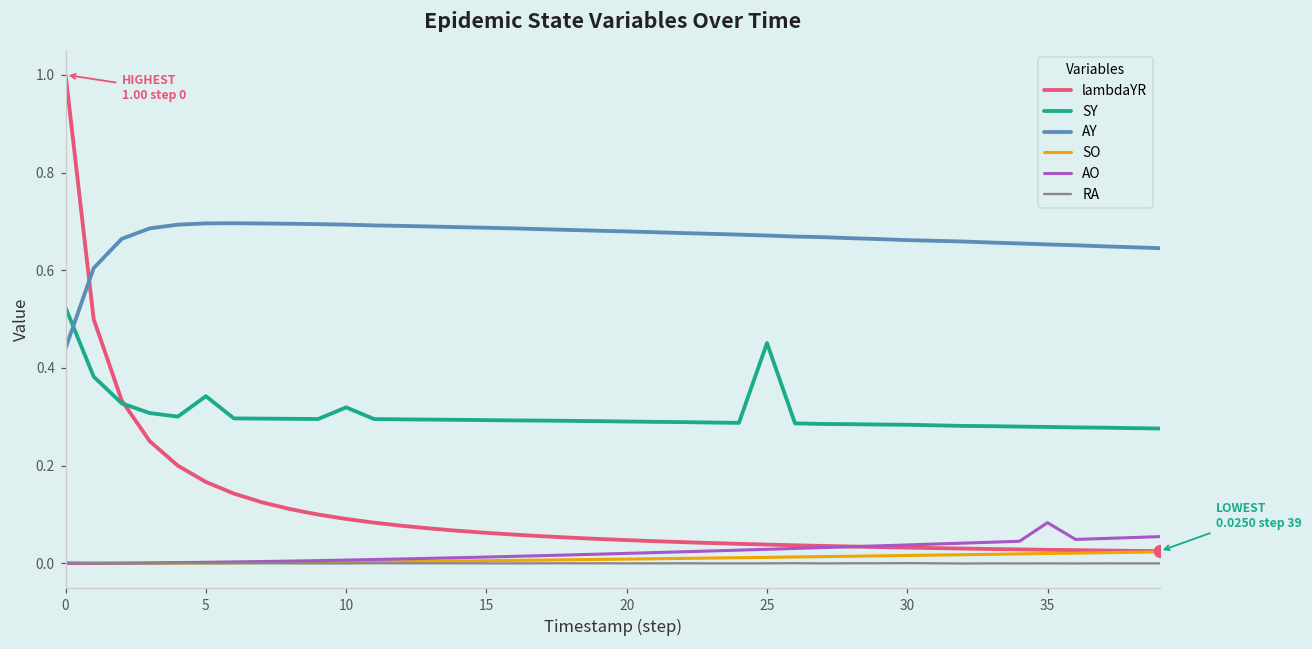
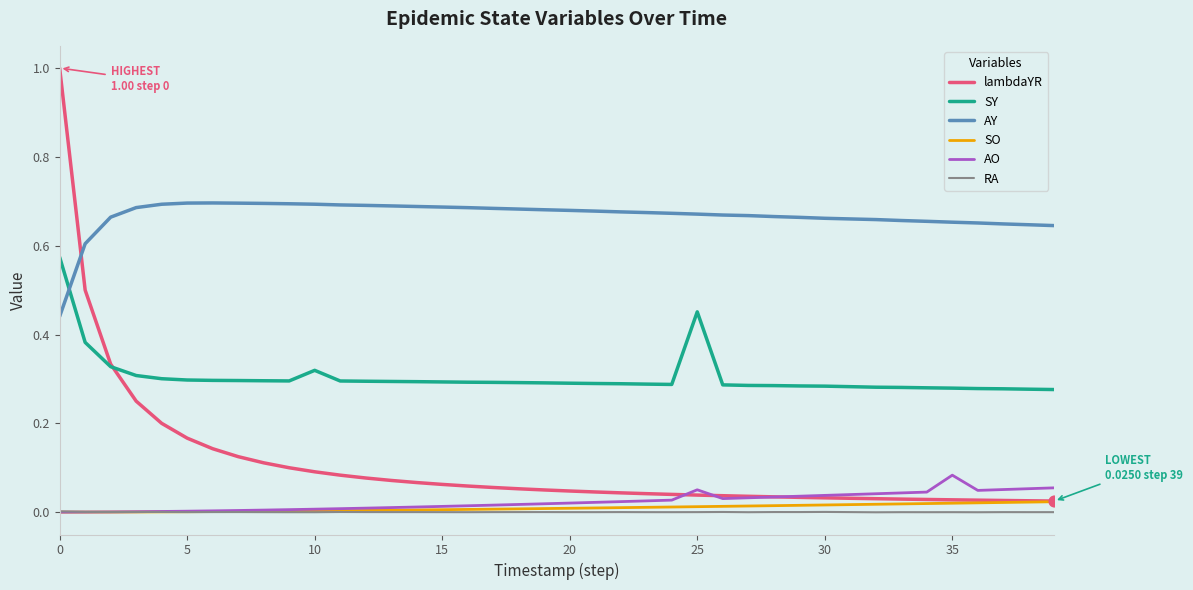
  {
    "SY": {
-     "0": 0.52,
-     "5": 0.34,
+     "0": 0.57,
+     "5": 0.30,
      "10": 0.32,
      "15": 0.29,
      "20": 0.29,
      "25": 0.45,
      "30": 0.28,
      "35": 0.28
    },
    "AY": {
      "0": 0.44,
      "5": 0.70,
      "10": 0.69,
      "15": 0.69,
      "20": 0.68,
      "25": 0.67,
      "30": 0.66,
      "35": 0.65
    },
    "SO": {
      "15": 0.01,
      "20": 0.01,
      "25": 0.01,
      "30": 0.02,
      "35": 0.02
    },
    "AO": {
      "15": 0.01,
      "20": 0.02,
-     "25": 0.03,
+     "25": 0.05,
      "35": 0.08
    },
    "RA": {
      "15": 0.00,
      "20": 0.00,
      "25": 0.00,
      "30": 0.00,
      "35": 0.00
    }
  }
